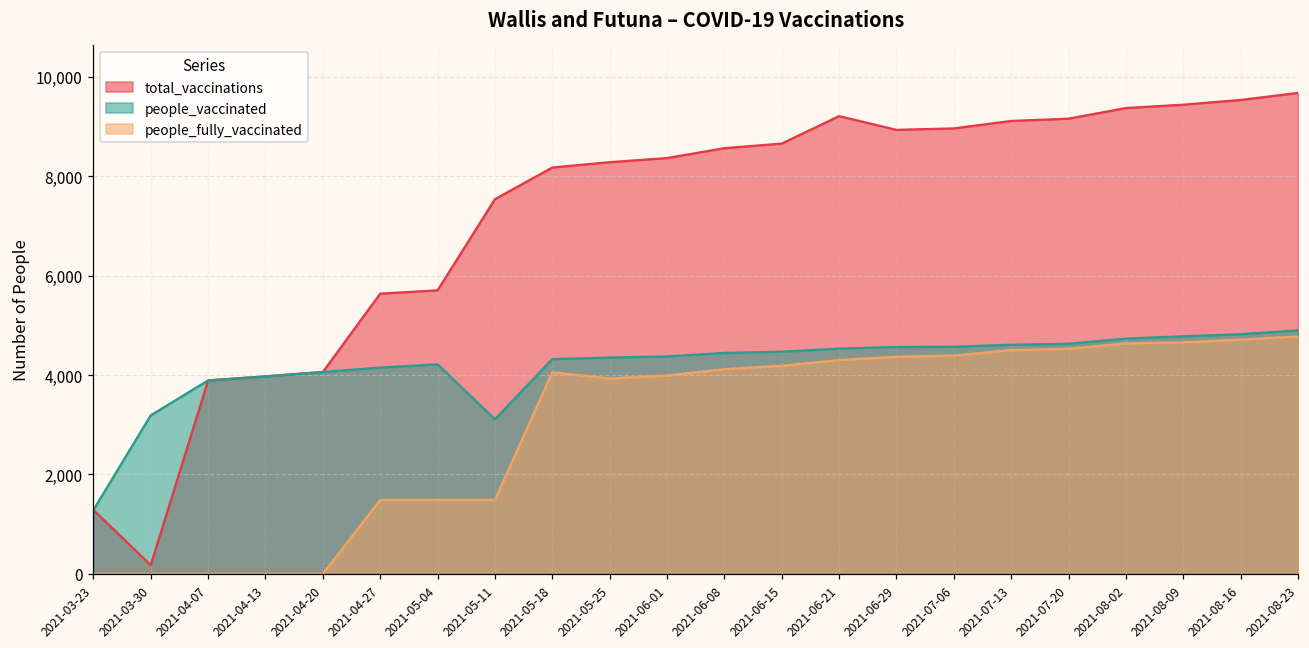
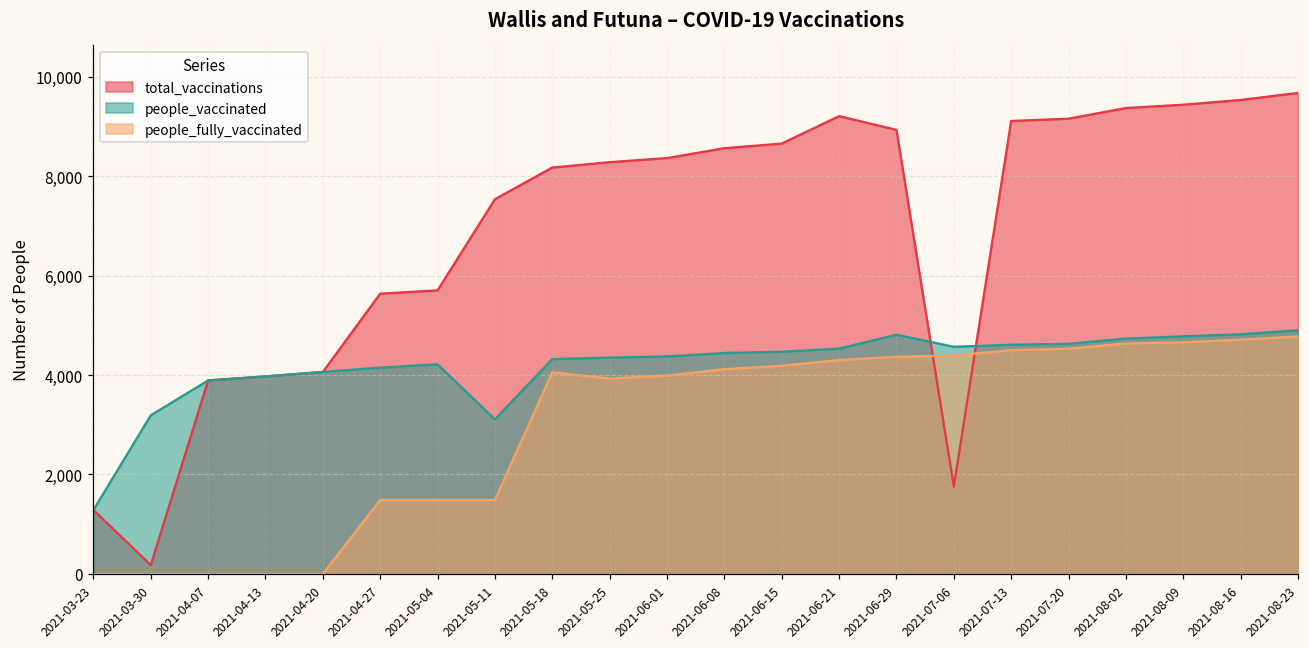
  {
    "total_vaccinations": {
      "2021-03-30": "200",
      "2021-04-27": "5,600",
      "2021-05-04": "5,700",
      "2021-05-11": "7,500",
      "2021-05-18": "8,200",
      "2021-05-25": "8,300",
      "2021-06-01": "8,400",
      "2021-06-08": "8,600",
      "2021-06-15": "8,700",
      "2021-06-21": "9,200",
      "2021-06-29": "8,900",
-     "2021-07-06": "9,000",
+     "2021-07-06": "1,800",
      "2021-07-13": "9,100",
      "2021-07-20": "9,200",
      "2021-08-02": "9,400",
      "2021-08-09": "9,400",
      "2021-08-16": "9,500",
      "2021-08-23": "9,700"
    },
    "people_vaccinated": {
      "2021-03-30": "3,200",
      "2021-04-27": "4,200",
      "2021-05-04": "4,200",
      "2021-05-11": "3,100",
      "2021-05-18": "4,300",
      "2021-05-25": "4,400",
      "2021-06-01": "4,400",
      "2021-06-08": "4,400",
      "2021-06-15": "4,500",
      "2021-06-21": "4,500",
-     "2021-06-29": "4,600",
+     "2021-06-29": "4,800",
      "2021-07-06": "4,600",
      "2021-07-13": "4,600",
      "2021-07-20": "4,600",
      "2021-08-02": "4,700",
      "2021-08-09": "4,800",
      "2021-08-16": "4,800",
      "2021-08-23": "4,900"
    },
    "people_fully_vaccinated": {
      "2021-03-23": "0",
      "2021-03-30": "0",
      "2021-04-07": "0",
      "2021-04-13": "0",
      "2021-04-20": "0",
      "2021-04-27": "1,500",
      "2021-05-04": "1,500",
      "2021-05-11": "1,500",
      "2021-05-18": "4,100",
      "2021-05-25": "3,900",
      "2021-06-01": "4,000",
      "2021-06-08": "4,100",
      "2021-06-15": "4,200",
      "2021-06-21": "4,300",
      "2021-06-29": "4,400",
      "2021-07-06": "4,400",
      "2021-07-13": "4,500",
      "2021-07-20": "4,500",
      "2021-08-02": "4,600",
      "2021-08-09": "4,700",
      "2021-08-16": "4,700",
      "2021-08-23": "4,800"
    }
  }
